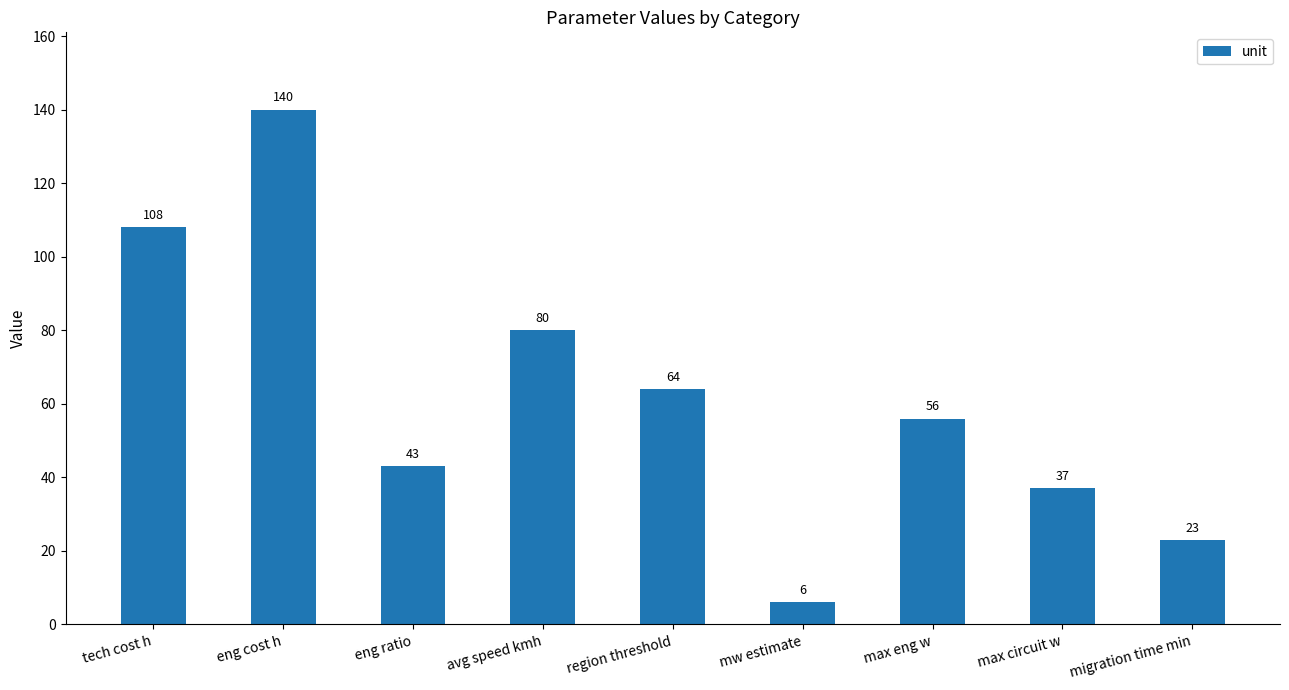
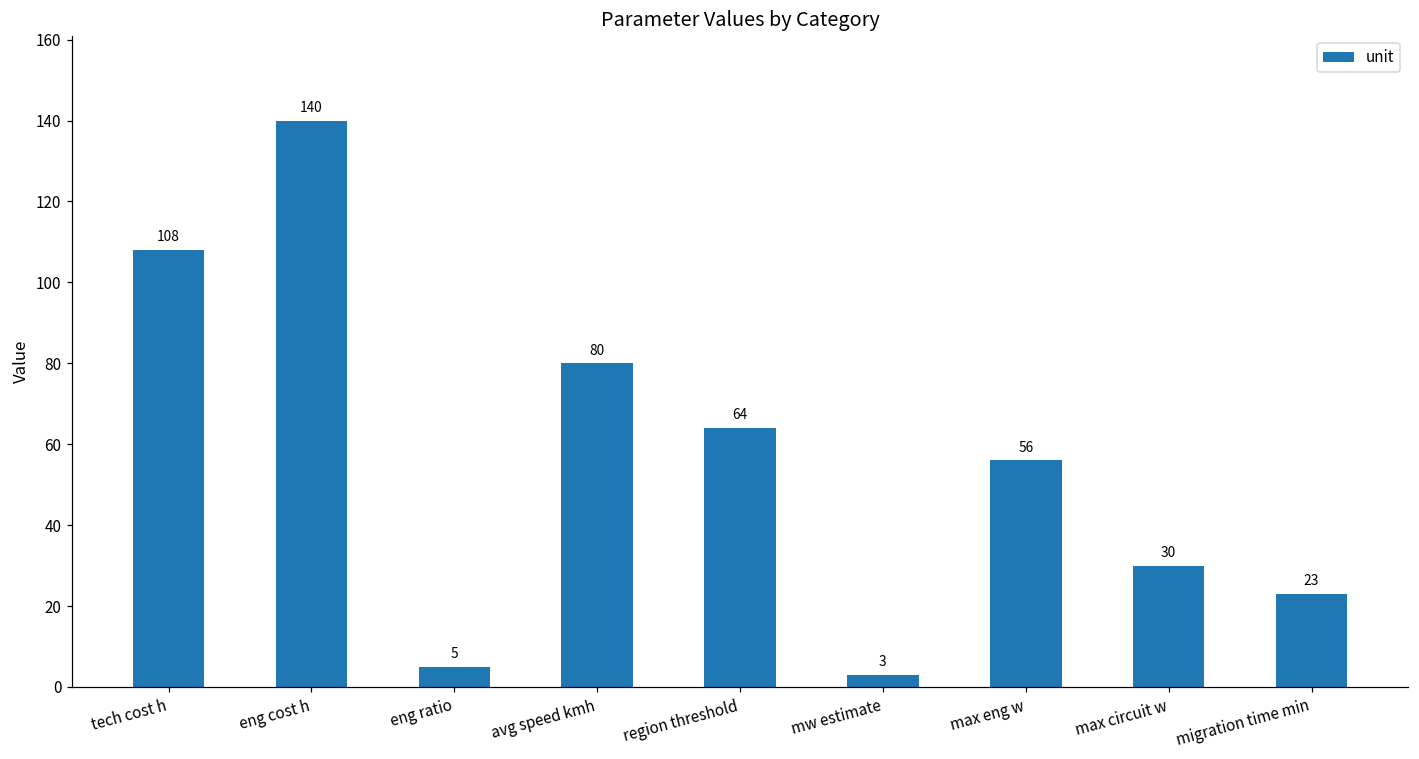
  {
    "tech cost h": 108,
    "eng cost h": 140,
-   "eng ratio": 43,
+   "eng ratio": 5,
    "avg speed kmh": 80,
    "region threshold": 64,
-   "mw estimate": 6,
+   "mw estimate": 3,
    "max eng w": 56,
-   "max circuit w": 37,
+   "max circuit w": 30,
    "migration time min": 23
  }
